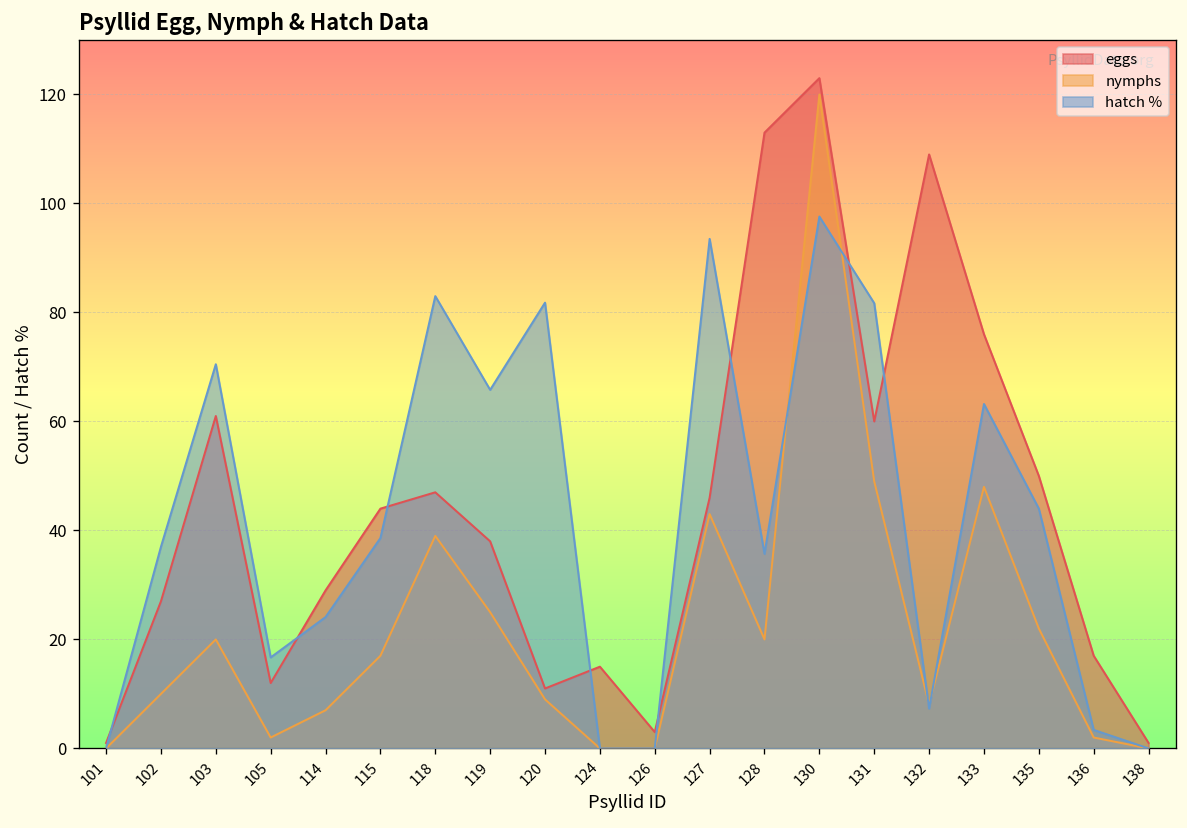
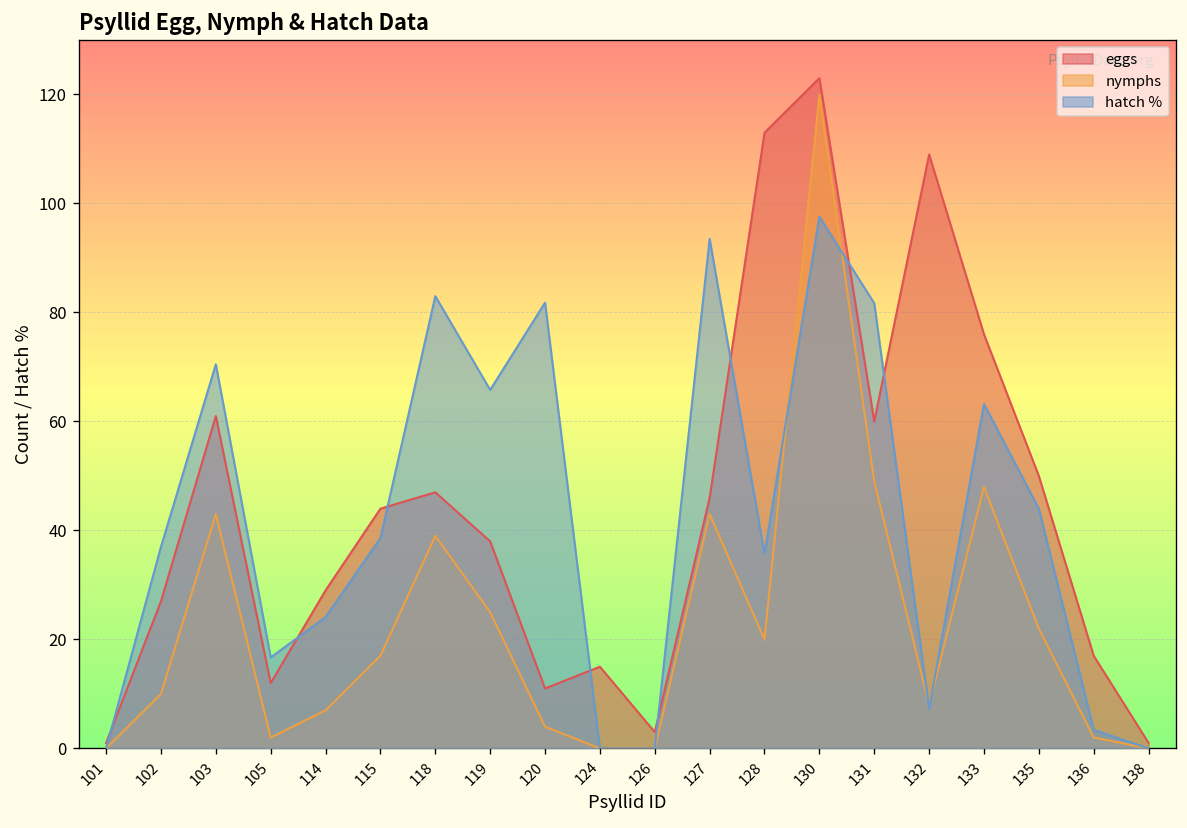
  {
    "eggs": {
      "101": 1,
      "102": 27,
      "103": 61,
      "105": 12,
      "114": 29,
      "115": 44,
      "118": 47,
      "119": 38,
      "120": 11,
      "124": 15,
      "126": 3,
      "127": 46,
      "128": 113,
      "130": 123,
      "131": 60,
      "132": 109,
      "133": 76,
      "135": 50,
      "136": 17,
      "138": 1
    },
    "nymphs": {
      "102": 10,
-     "103": 20,
+     "103": 43,
      "105": 2,
      "114": 7,
      "115": 17,
      "118": 39,
      "119": 25,
-     "120": 9,
+     "120": 4,
      "127": 43,
      "128": 20,
      "130": 120,
      "131": 49,
      "132": 8,
      "133": 48,
      "135": 22,
      "136": 2
    },
    "hatch %": {
      "102": 37,
      "103": 71,
      "105": 17,
      "114": 24,
      "115": 39,
      "118": 83,
      "119": 66,
      "120": 82,
      "127": 94,
      "128": 36,
      "130": 98,
      "131": 82,
      "132": 7,
      "133": 63,
      "135": 44,
      "136": 3
    }
  }
